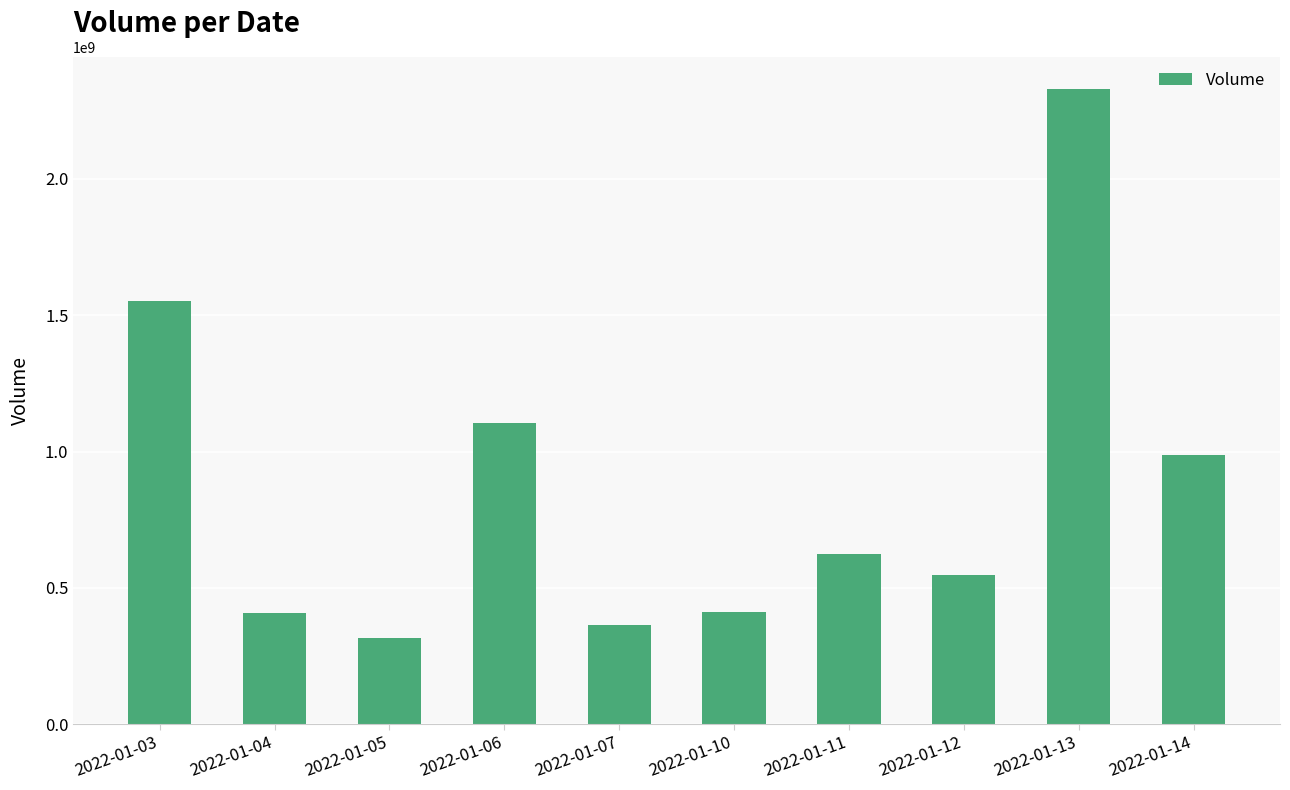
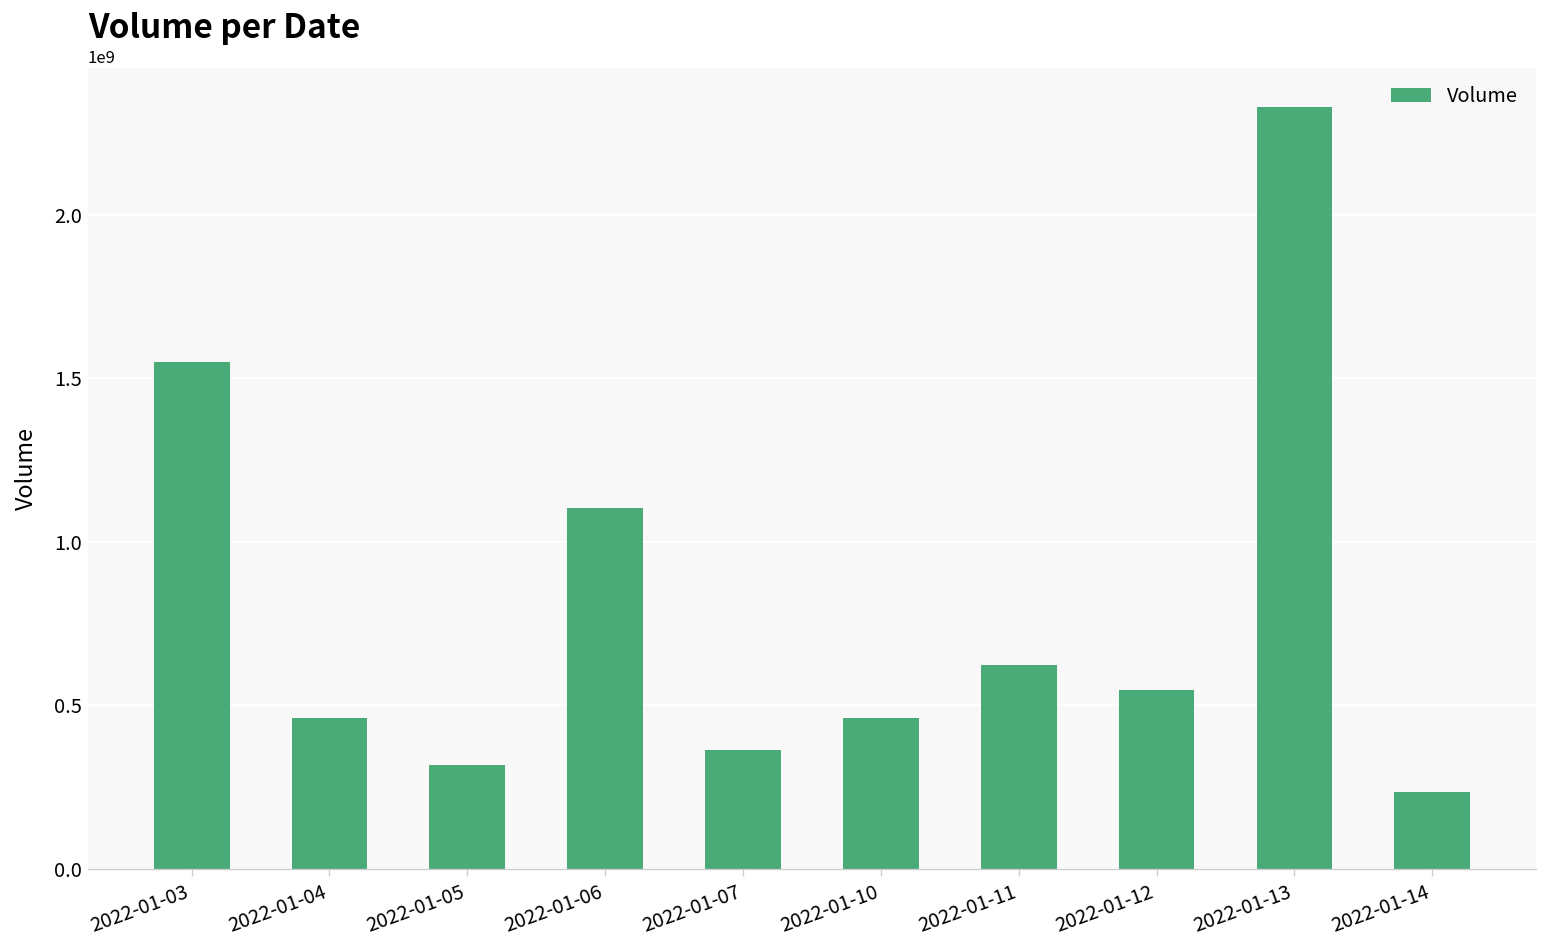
  {
    "2022-01-03": 1550000000,
-   "2022-01-04": 410000000,
+   "2022-01-04": 460000000,
    "2022-01-05": 320000000,
    "2022-01-06": 1100000000,
    "2022-01-07": 360000000,
-   "2022-01-10": 410000000,
+   "2022-01-10": 460000000,
    "2022-01-11": 620000000,
    "2022-01-12": 550000000,
    "2022-01-13": 2330000000,
-   "2022-01-14": 990000000
+   "2022-01-14": 230000000
  }
